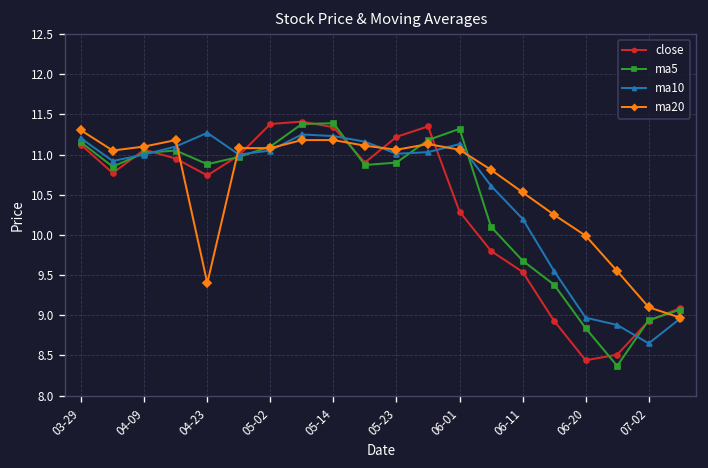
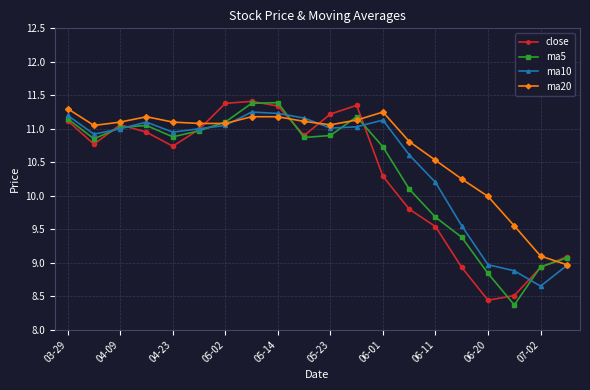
  {
    "close": {
      "04-09": 11.1,
      "04-23": 10.7,
      "05-02": 11.4,
      "05-14": 11.3,
      "05-23": 11.2,
      "06-01": 10.3,
      "06-11": 9.5,
      "06-20": 8.4
    },
    "ma5": {
      "04-23": 10.9,
      "05-14": 11.4,
      "05-23": 10.9,
-     "06-01": 11.3,
+     "06-01": 10.7,
      "06-11": 9.7,
      "06-20": 8.8
    },
    "ma10": {
      "03-29": 11.2,
-     "04-23": 11.3,
+     "04-23": 11.0,
      "05-14": 11.2,
      "05-23": 11.0,
      "06-01": 11.1,
      "06-11": 10.2,
      "06-20": 9.0,
      "07-02": 8.7
    },
    "ma20": {
      "03-29": 11.3,
      "04-09": 11.1,
-     "04-23": 9.4,
+     "04-23": 11.1,
      "05-14": 11.2,
      "05-23": 11.1,
-     "06-01": 11.1,
+     "06-01": 11.3,
      "06-11": 10.5,
      "06-20": 10.0,
      "07-02": 9.1
    }
  }
